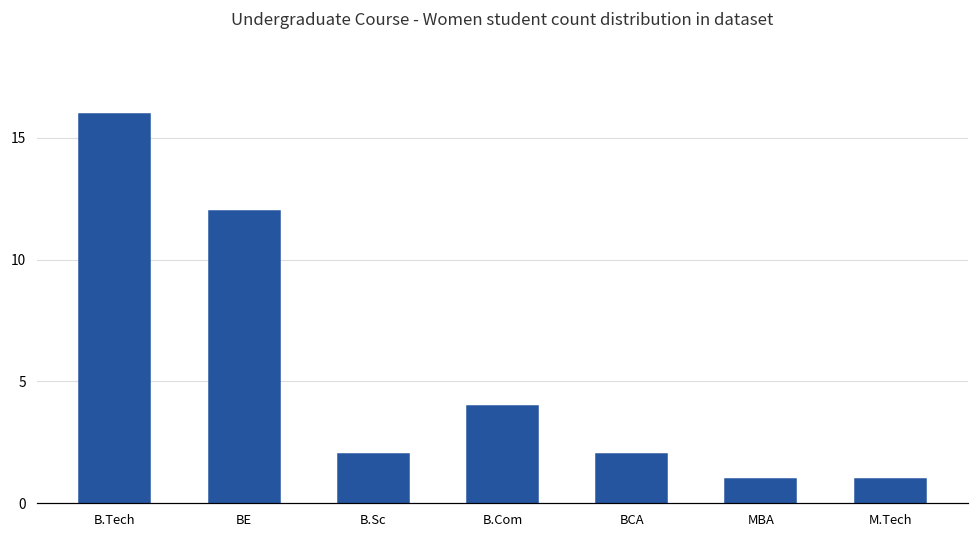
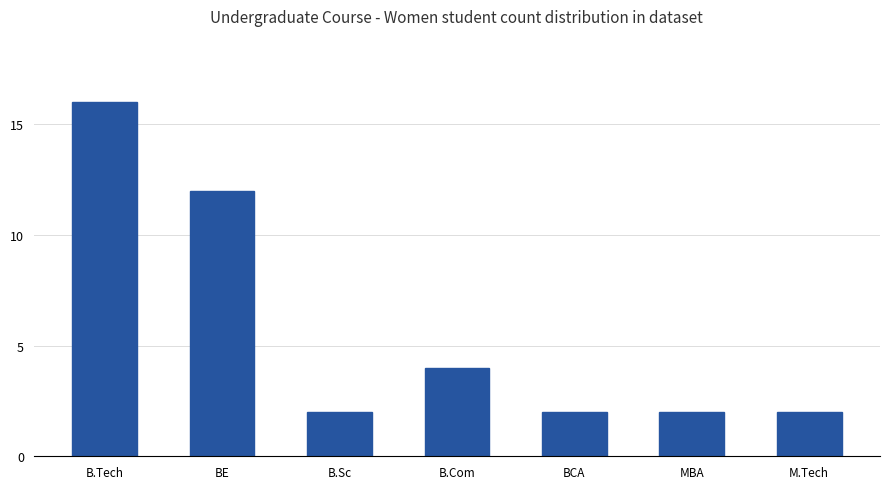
  {
    "B.Tech": 16,
    "BE": 12,
    "B.Sc": 2,
    "B.Com": 4,
    "BCA": 2,
-   "MBA": 1,
-   "M.Tech": 1
+   "MBA": 2,
+   "M.Tech": 2
  }
